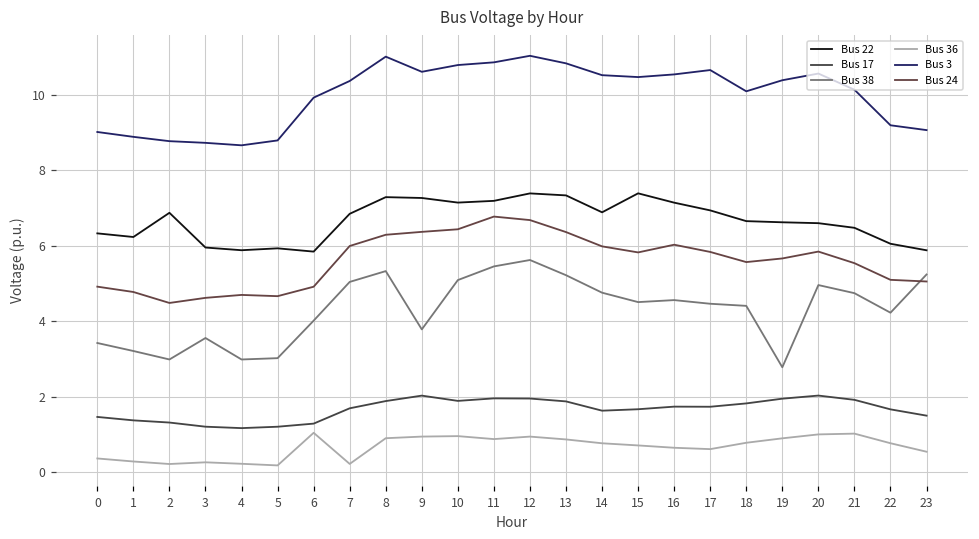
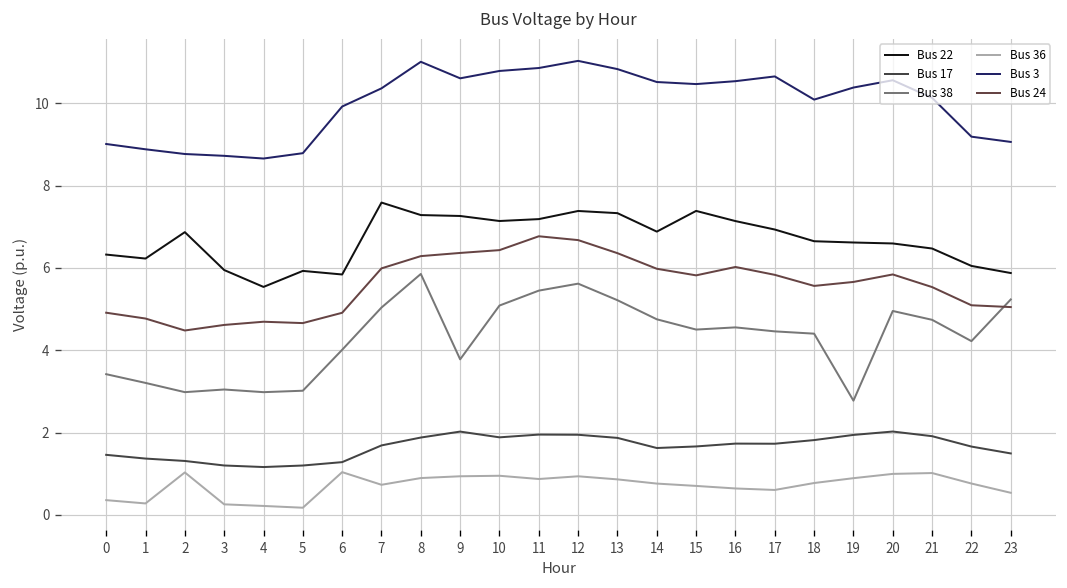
  {
    "Bus 22": {
      "0": 6.3,
      "1": 6.2,
      "2": 6.9,
      "3": 6.0,
-     "4": 5.9,
+     "4": 5.5,
      "5": 5.9,
      "6": 5.8,
-     "7": 6.8,
+     "7": 7.6,
      "8": 7.3,
      "9": 7.3,
      "10": 7.1,
      "11": 7.2,
      "12": 7.4,
      "13": 7.3,
      "14": 6.9,
      "15": 7.4,
      "16": 7.1,
      "17": 6.9,
      "18": 6.7,
      "19": 6.6,
      "20": 6.6,
      "21": 6.5,
      "22": 6.1,
      "23": 5.9
    },
    "Bus 38": {
      "0": 3.4,
      "1": 3.2,
      "2": 3.0,
-     "3": 3.6,
+     "3": 3.0,
      "4": 3.0,
      "5": 3.0,
      "6": 4.0,
      "7": 5.0,
-     "8": 5.3,
+     "8": 5.9,
      "9": 3.8,
      "10": 5.1,
      "11": 5.4,
      "12": 5.6,
      "13": 5.2,
      "14": 4.8,
      "15": 4.5,
      "16": 4.6,
      "17": 4.5,
      "18": 4.4,
      "19": 2.8,
      "20": 5.0,
      "21": 4.7,
      "22": 4.2,
      "23": 5.2
    },
    "Bus 36": {
      "0": 0.4,
      "1": 0.3,
-     "2": 0.2,
+     "2": 1.0,
      "3": 0.3,
      "4": 0.2,
      "5": 0.2,
      "6": 1.0,
-     "7": 0.2,
+     "7": 0.7,
      "8": 0.9,
      "9": 0.9,
      "10": 0.9,
      "11": 0.9,
      "12": 0.9,
      "13": 0.9,
      "14": 0.8,
      "15": 0.7,
      "16": 0.6,
      "17": 0.6,
      "18": 0.8,
      "19": 0.9,
      "20": 1.0,
      "21": 1.0,
      "22": 0.8,
      "23": 0.5
    }
  }
